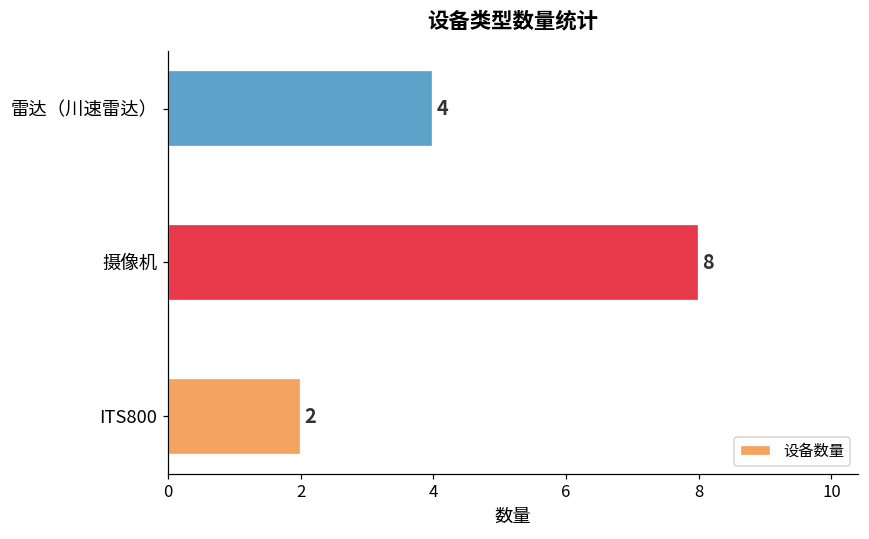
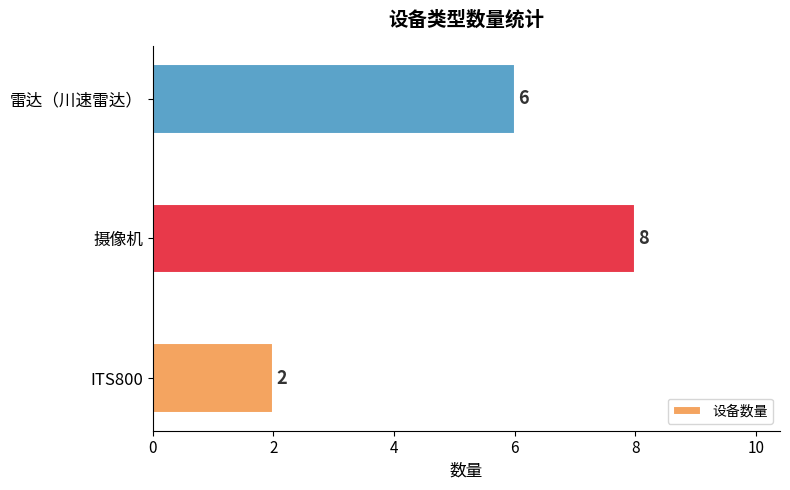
  {
-   "雷达（川速雷达）": 4,
+   "雷达（川速雷达）": 6,
    "摄像机": 8,
    "ITS800": 2
  }
